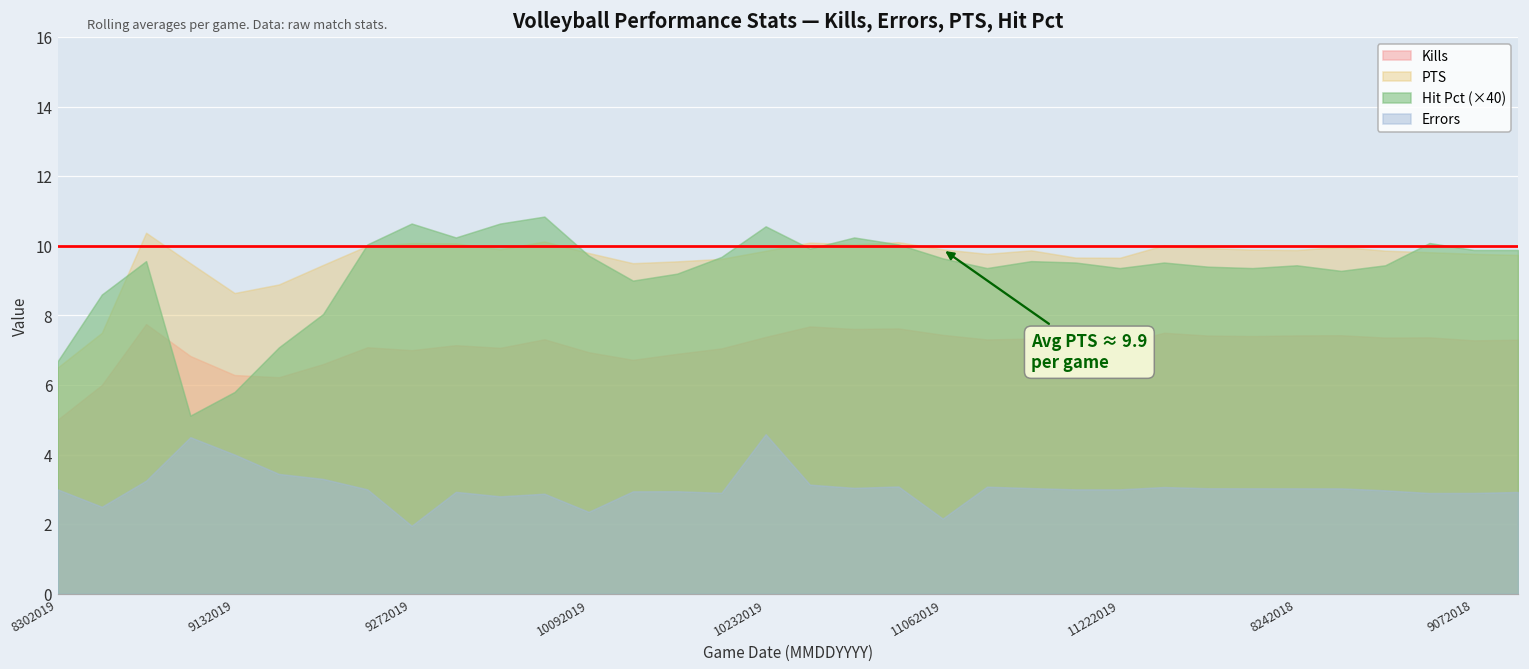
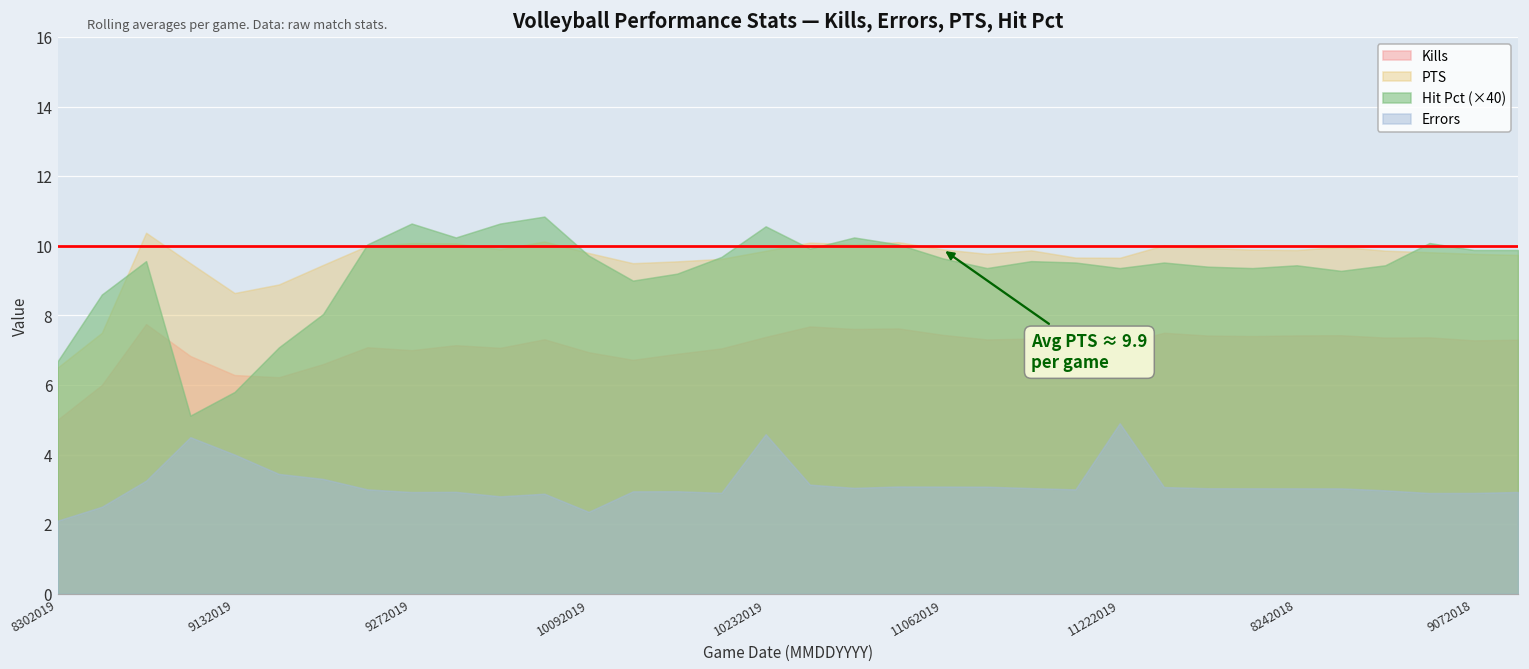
  {
    "Hit Pct (×40)": {
      "8302019": 6.7,
      "9132019": 5.8,
      "9272019": 10.6,
      "10232019": 10.6,
      "11062019": 9.6,
      "8242018": 9.4,
      "9072018": 9.9
    },
    "Errors": {
-     "8302019": 3.0,
+     "8302019": 2.1,
      "9132019": 4.0,
-     "9272019": 2.0,
+     "9272019": 2.9,
      "10092019": 2.4,
      "10232019": 4.6,
-     "11062019": 2.2,
-     "11222019": 3.0,
+     "11062019": 3.1,
+     "11222019": 4.9,
      "8242018": 3.0,
      "9072018": 2.9
    }
  }
